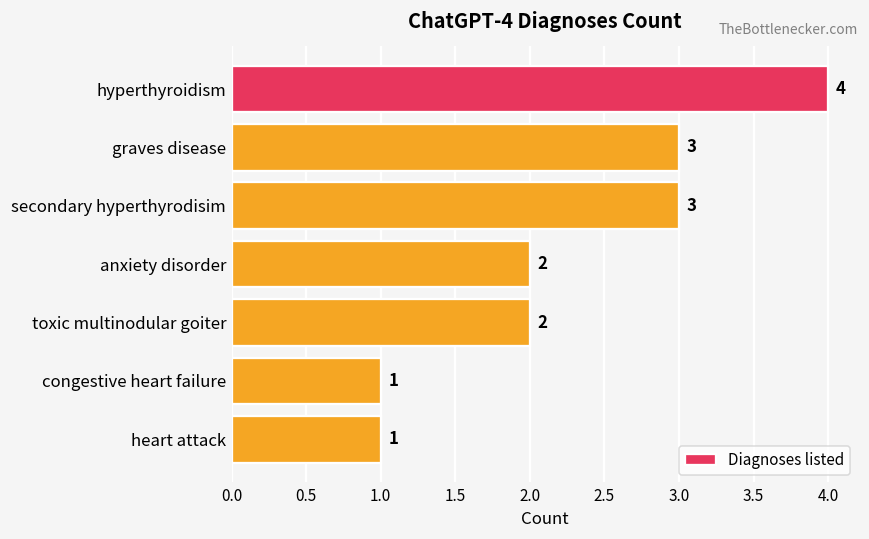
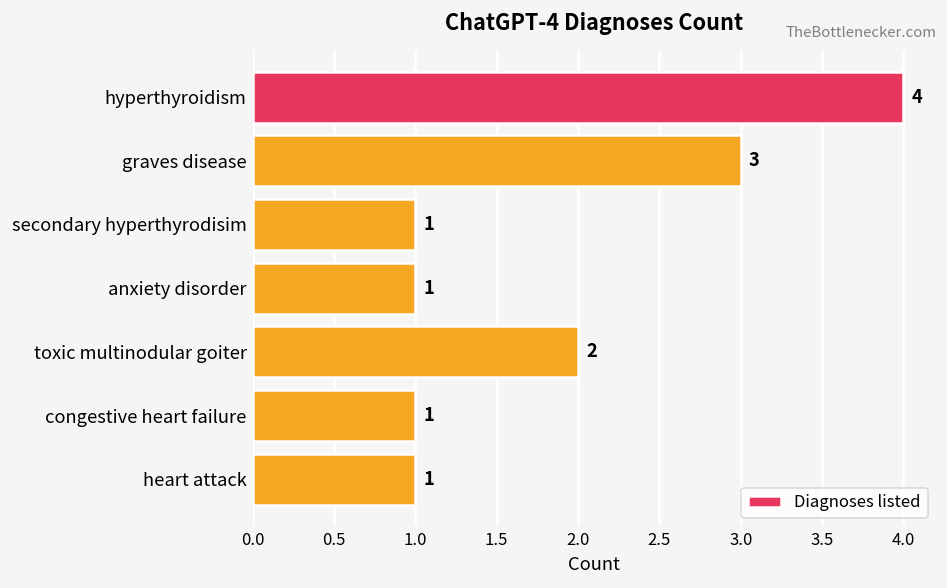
  {
    "hyperthyroidism": 4,
    "graves disease": 3,
-   "secondary hyperthyrodisim": 3,
-   "anxiety disorder": 2,
+   "secondary hyperthyrodisim": 1,
+   "anxiety disorder": 1,
    "toxic multinodular goiter": 2,
    "congestive heart failure": 1,
    "heart attack": 1
  }
